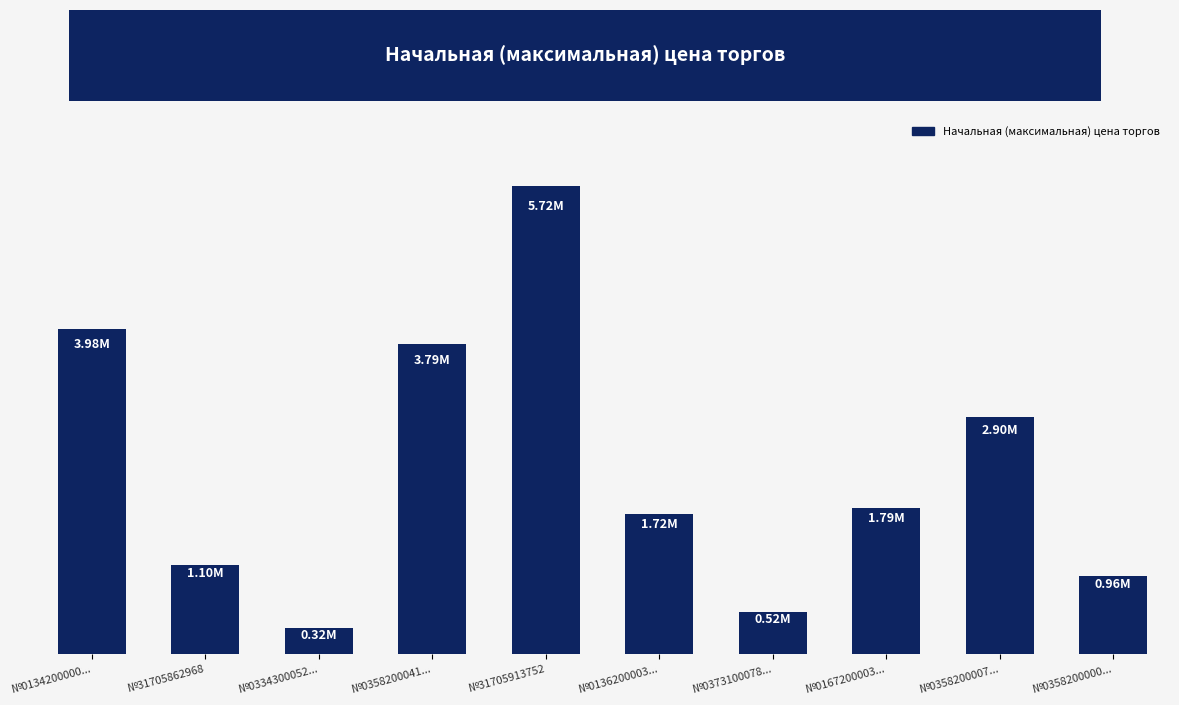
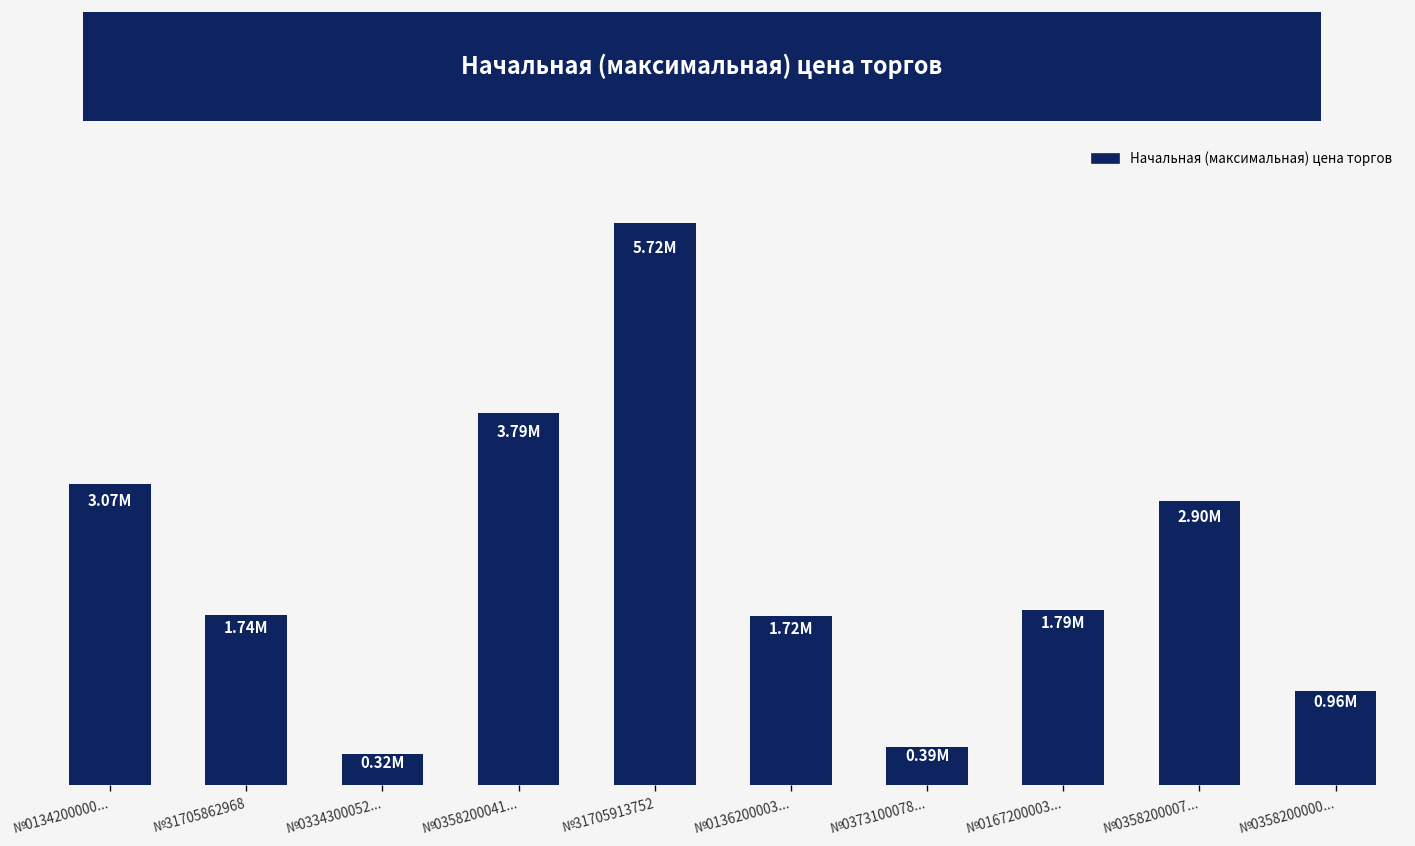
  {
-   "№0134200000...": "3.98M",
-   "№31705862968": "1.10M",
+   "№0134200000...": "3.07M",
+   "№31705862968": "1.74M",
    "№0334300052...": "0.32M",
    "№0358200041...": "3.79M",
    "№31705913752": "5.72M",
    "№0136200003...": "1.72M",
-   "№0373100078...": "0.52M",
+   "№0373100078...": "0.39M",
    "№0167200003...": "1.79M",
    "№0358200007...": "2.90M",
    "№0358200000...": "0.96M"
  }
